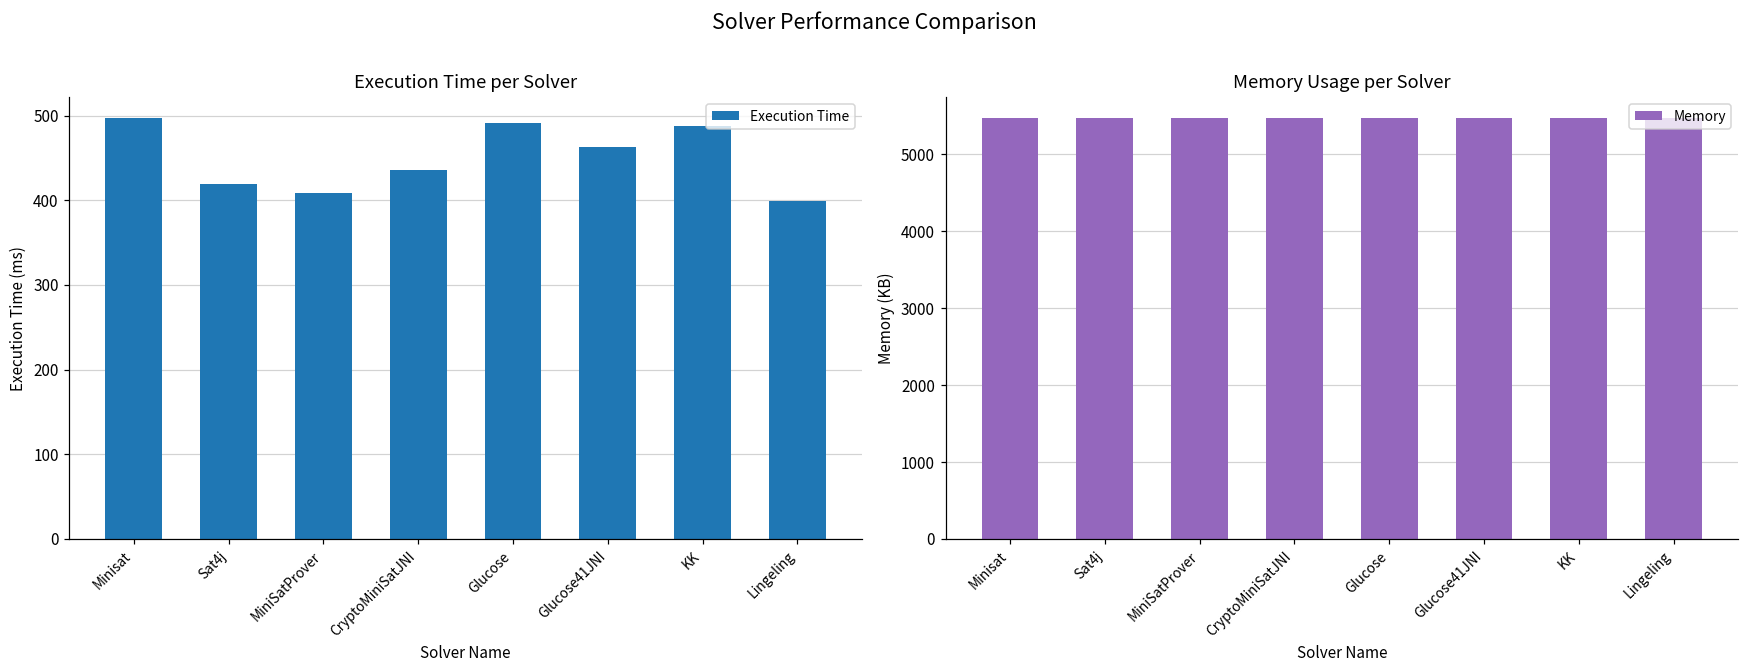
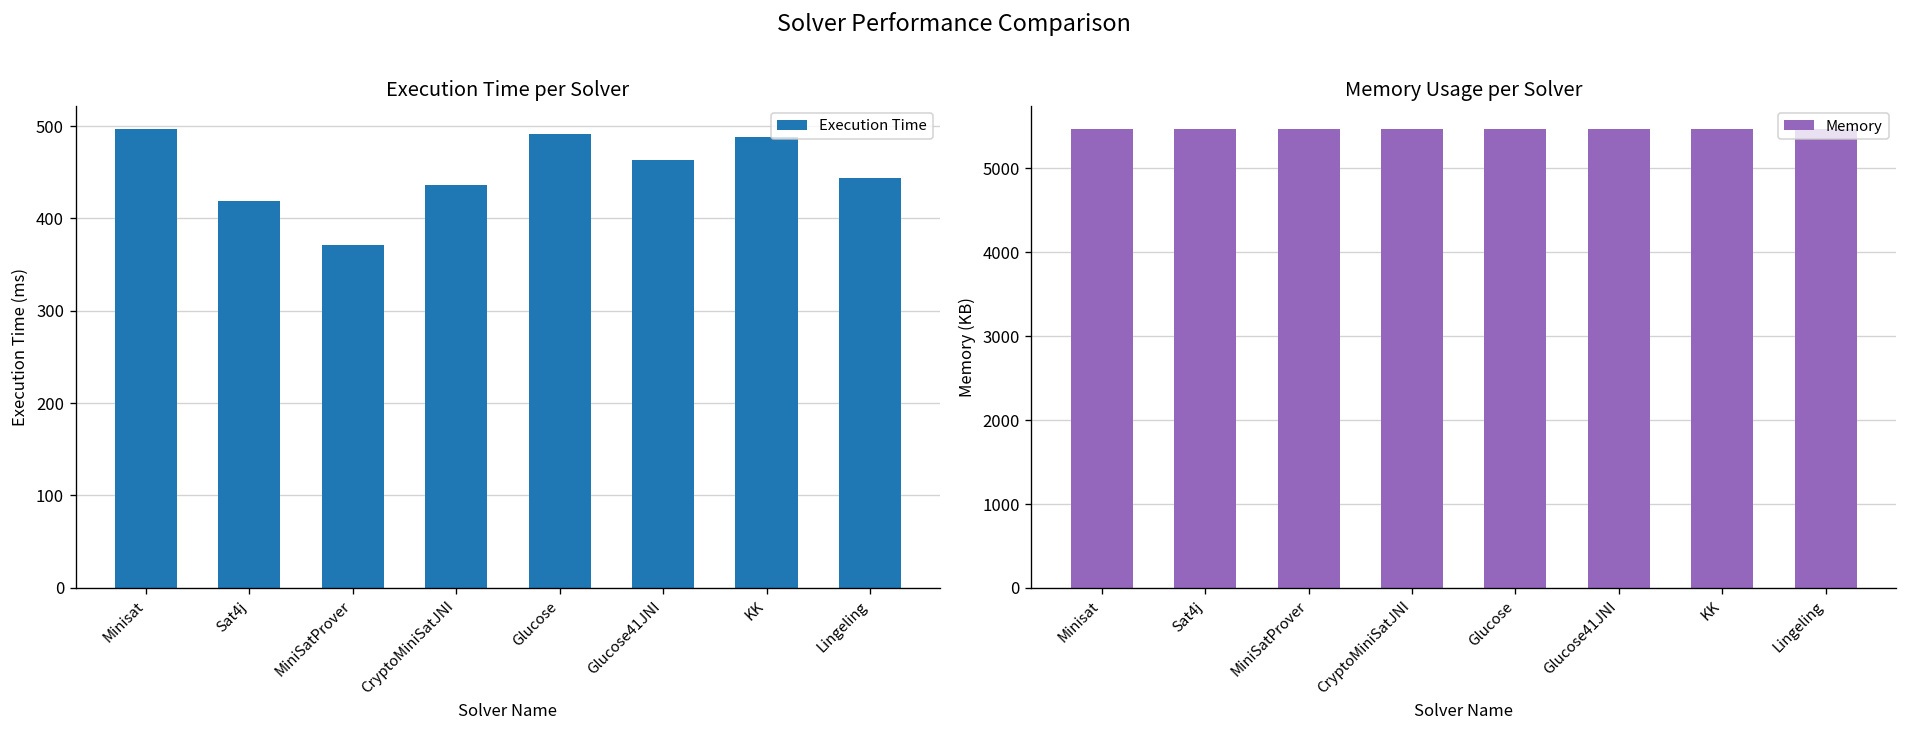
  {
    "Execution Time per Solver": {
      "Minisat": 500,
      "Sat4j": 420,
-     "MiniSatProver": 410,
+     "MiniSatProver": 370,
      "CryptoMiniSatJNI": 440,
      "Glucose": 490,
      "Glucose41JNI": 460,
      "KK": 490,
-     "Lingeling": 400
+     "Lingeling": 440
    },
    "Memory Usage per Solver": {
      "Minisat": 5500,
      "Sat4j": 5500,
      "MiniSatProver": 5500,
      "CryptoMiniSatJNI": 5500,
      "Glucose": 5500,
      "Glucose41JNI": 5500,
      "KK": 5500
    }
  }
